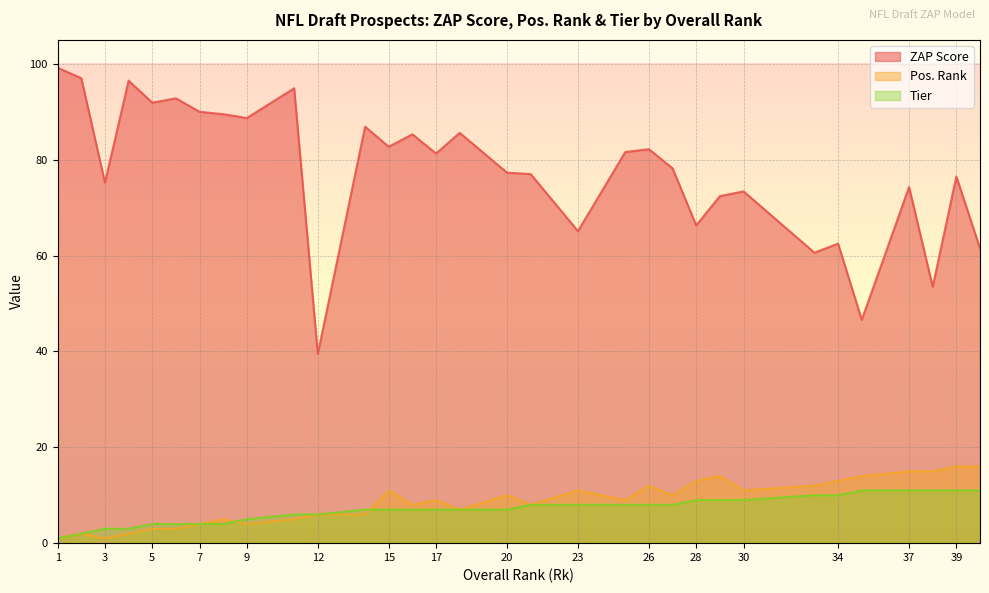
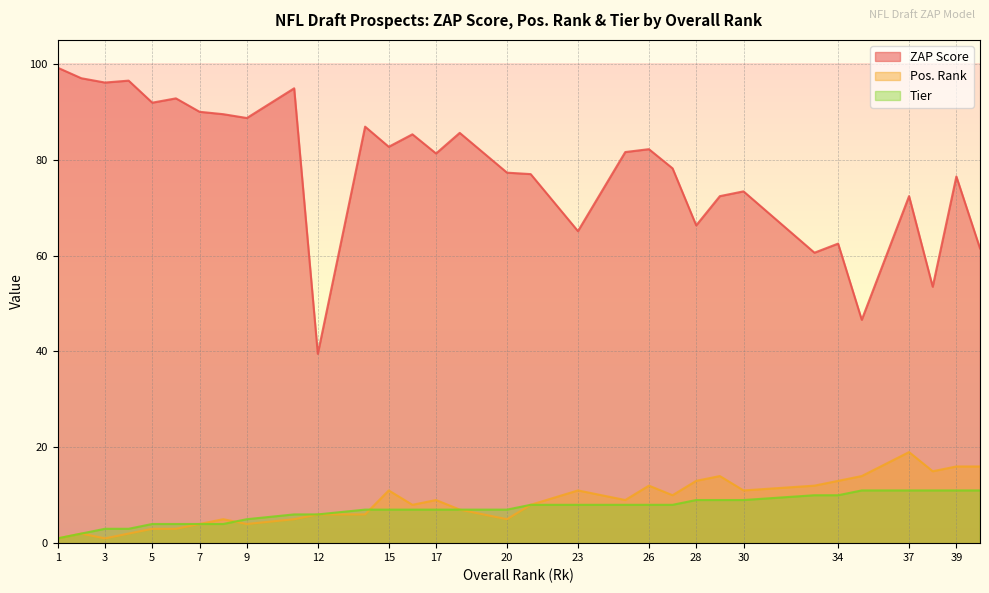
  {
    "ZAP Score": {
      "1": 99,
-     "3": 75,
+     "3": 96,
      "5": 92,
      "7": 90,
      "9": 89,
      "12": 40,
      "15": 83,
      "17": 81,
      "20": 77,
      "23": 65,
      "26": 82,
      "28": 66,
      "30": 73,
      "34": 63,
-     "37": 74,
+     "37": 72,
      "39": 77
    },
    "Pos. Rank": {
      "3": 1,
      "5": 3,
      "9": 4,
      "15": 11,
      "17": 9,
-     "20": 10,
+     "20": 5,
      "23": 11,
      "26": 12,
      "28": 13,
      "30": 11,
      "34": 13,
-     "37": 15,
+     "37": 19,
      "39": 16
    },
    "Tier": {
      "3": 3,
      "5": 4,
      "9": 5,
      "15": 7,
      "17": 7,
      "20": 7,
      "23": 8,
      "26": 8,
      "28": 9,
      "30": 9,
      "34": 10,
      "37": 11,
      "39": 11
    }
  }
